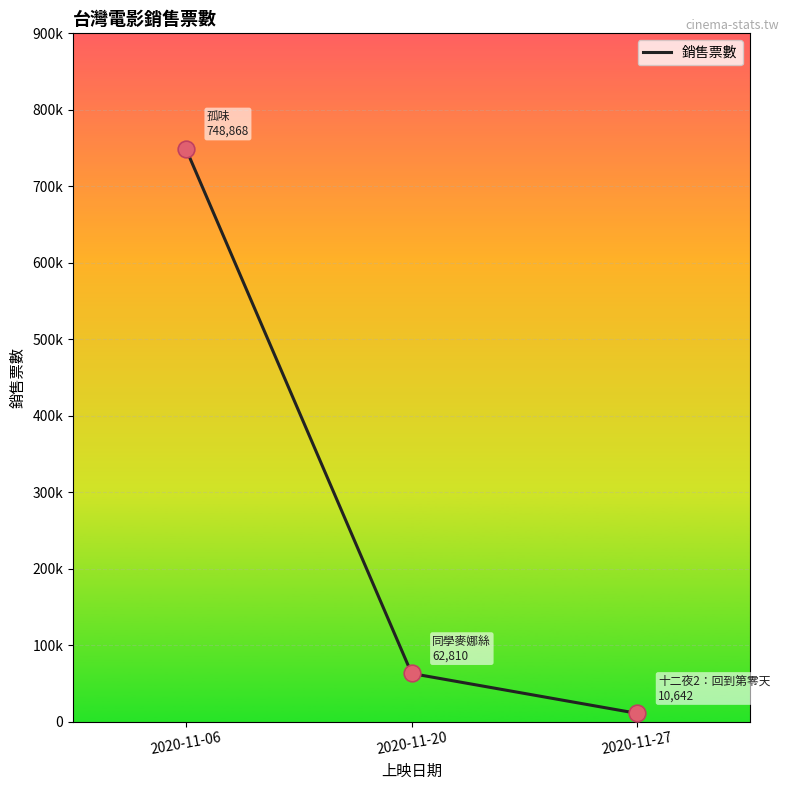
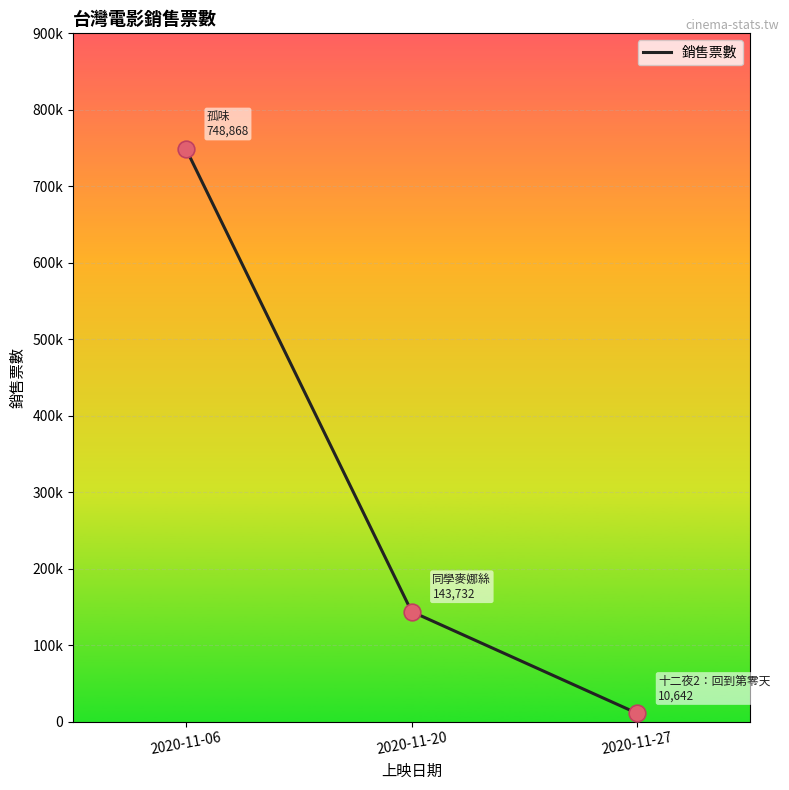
  {
-   "2020-11-20": "62,810"
+   "2020-11-20": "143,732"
  }
